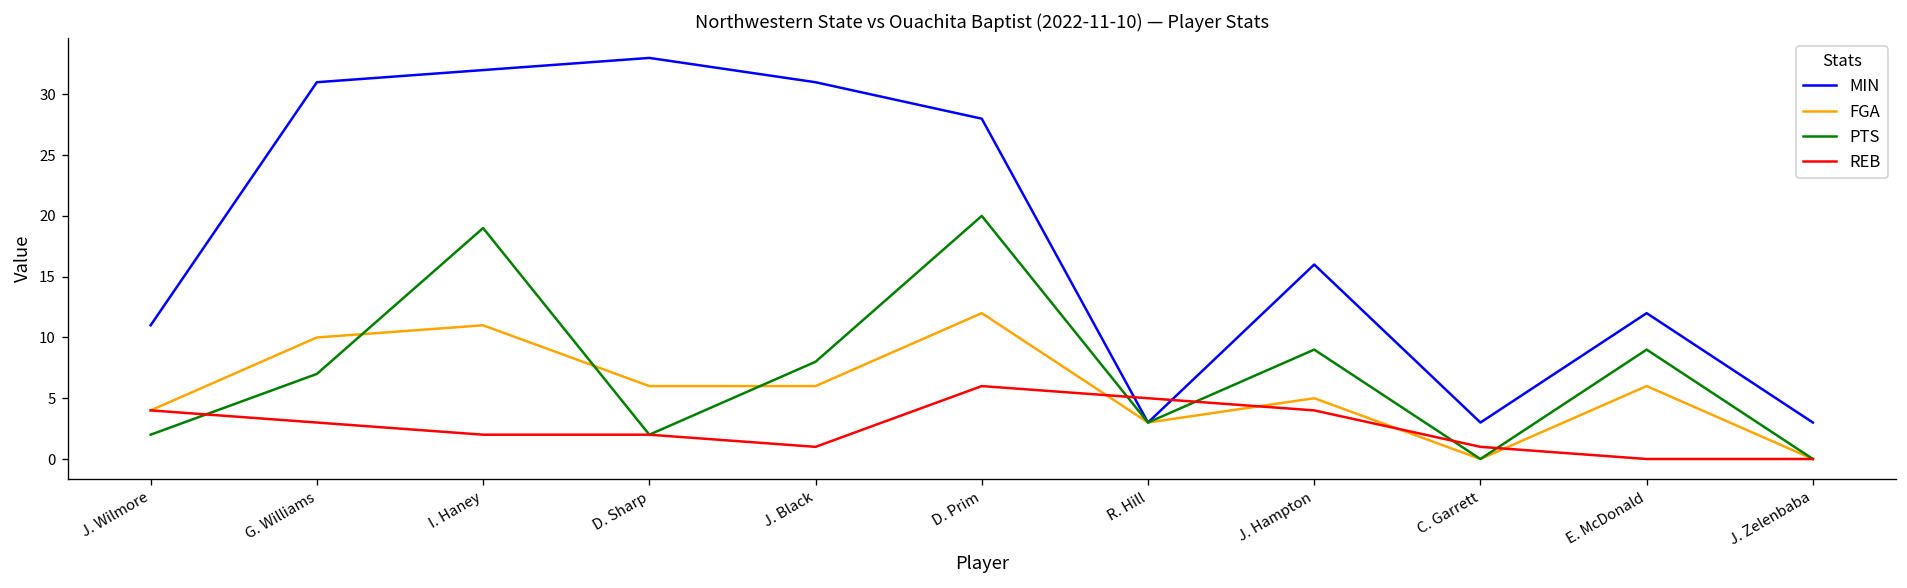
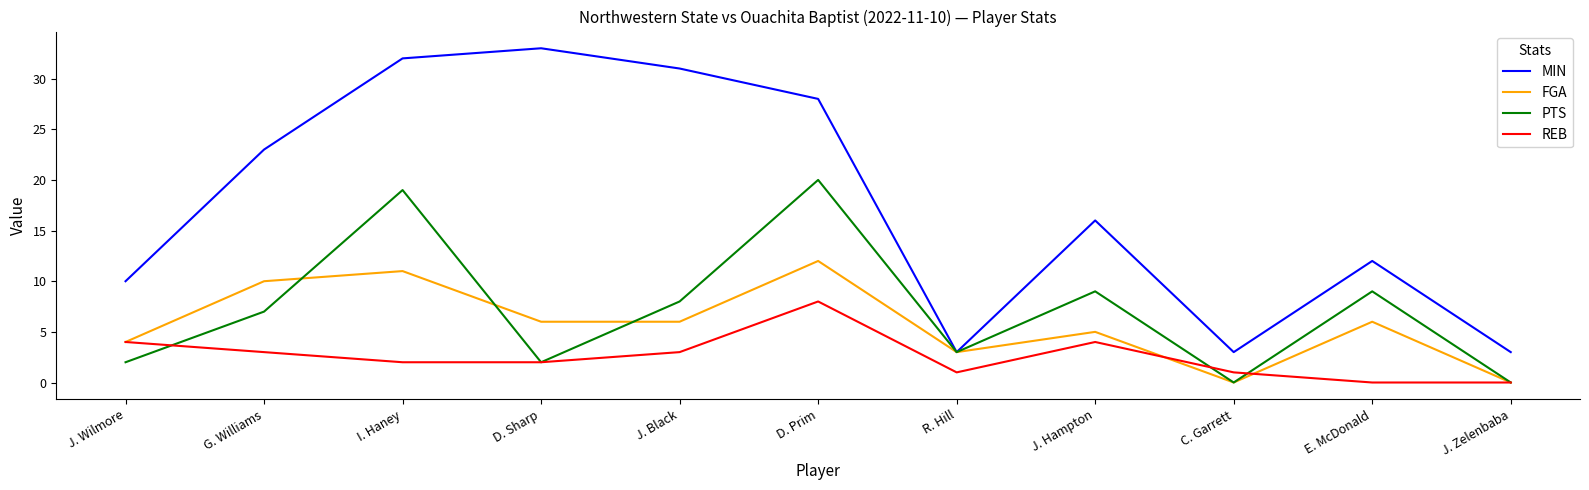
  {
    "MIN": {
-     "J. Wilmore": 11,
-     "G. Williams": 31,
+     "J. Wilmore": 10,
+     "G. Williams": 23,
      "I. Haney": 32,
      "D. Sharp": 33,
      "J. Black": 31,
      "D. Prim": 28,
      "J. Hampton": 16,
      "C. Garrett": 3,
      "E. McDonald": 12,
      "J. Zelenbaba": 3
    },
    "FGA": {
      "G. Williams": 10,
      "I. Haney": 11,
      "D. Sharp": 6,
      "J. Black": 6,
      "D. Prim": 12,
      "J. Hampton": 5,
      "E. McDonald": 6
    },
    "PTS": {
      "J. Wilmore": 2,
      "G. Williams": 7,
      "I. Haney": 19,
      "J. Black": 8,
      "D. Prim": 20,
      "J. Hampton": 9,
      "E. McDonald": 9
    },
    "REB": {
      "G. Williams": 3,
      "I. Haney": 2,
-     "J. Black": 1,
-     "D. Prim": 6,
-     "R. Hill": 5,
+     "J. Black": 3,
+     "D. Prim": 8,
+     "R. Hill": 1,
      "J. Hampton": 4,
      "C. Garrett": 1,
      "E. McDonald": 0
    }
  }
